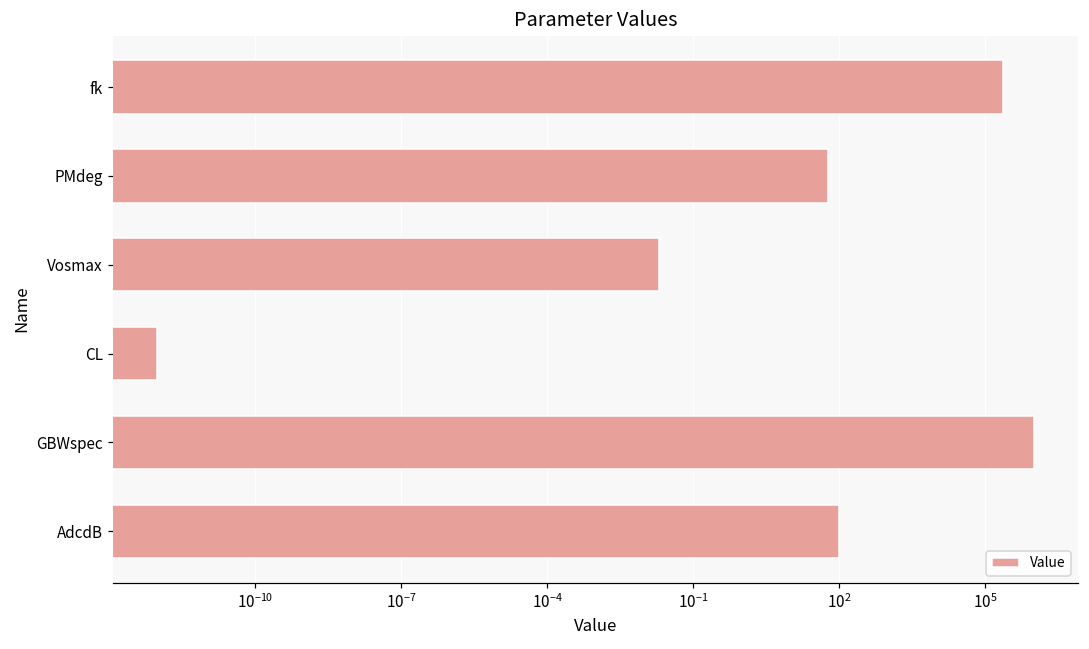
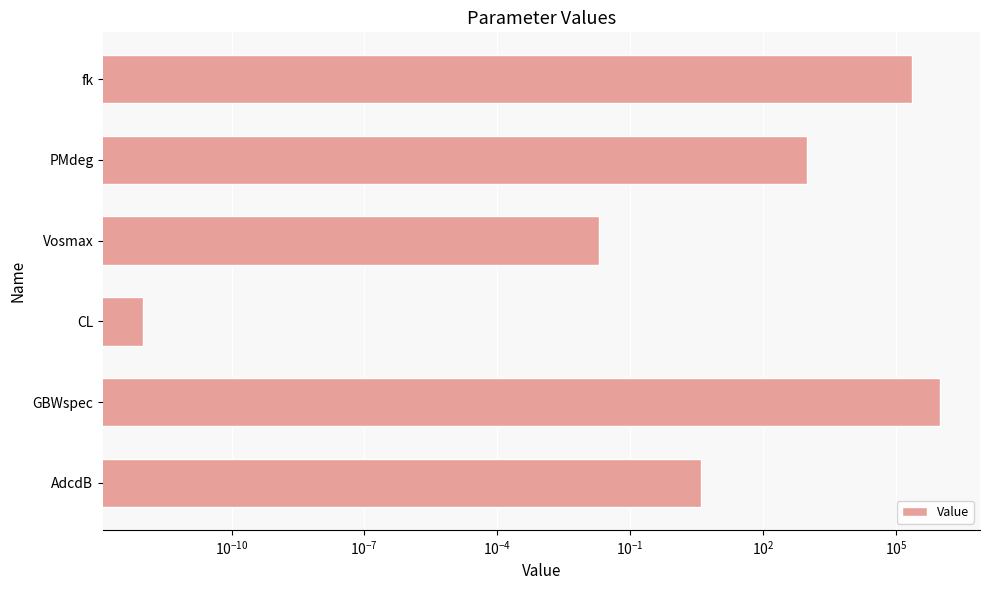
  {
    "fk": 200000,
-   "PMdeg": 60,
+   "PMdeg": 1000,
    "Vosmax": 0.02,
    "CL": 0.000000000001,
    "GBWspec": 1000000,
-   "AdcdB": 100
+   "AdcdB": 4
  }
